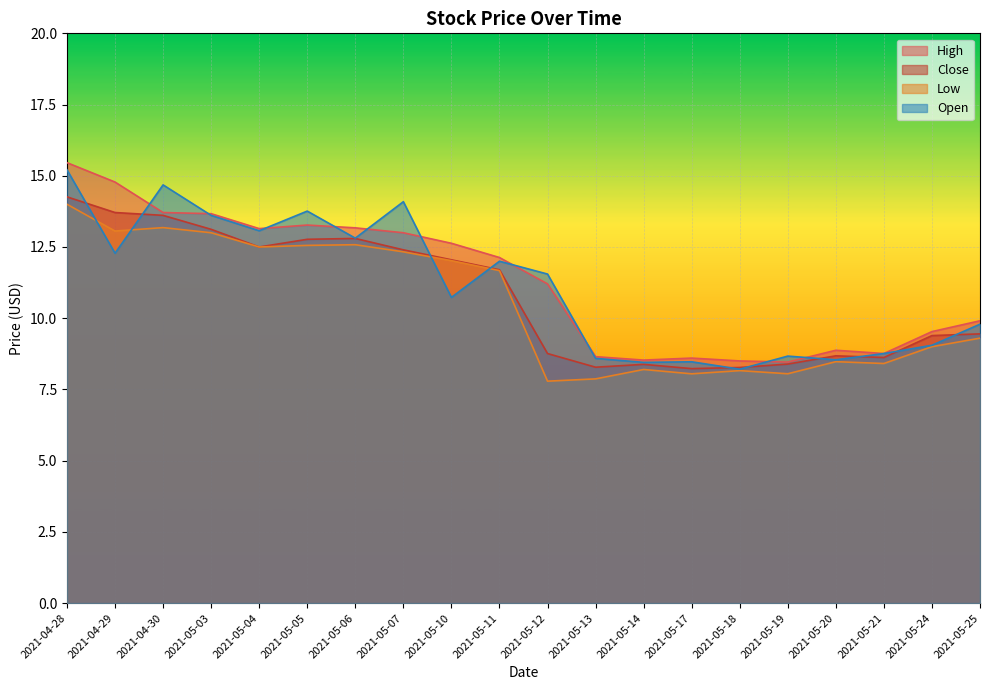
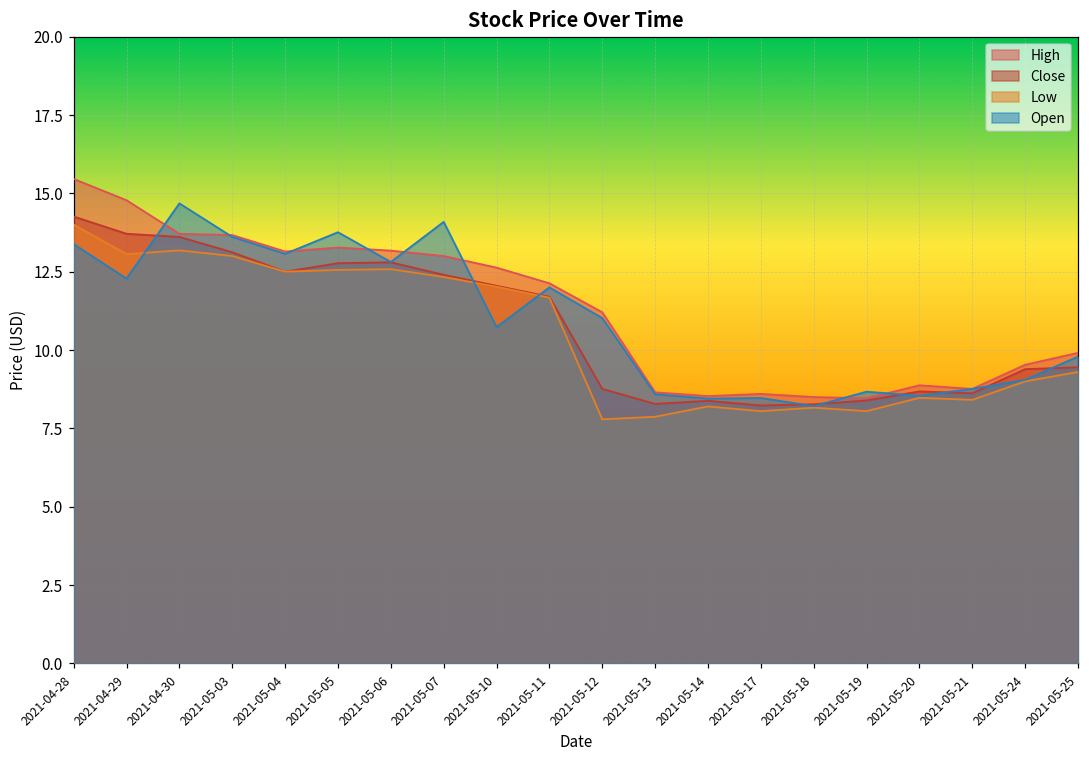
  {
    "Open": {
-     "2021-04-28": 15.2,
+     "2021-04-28": 13.4,
      "2021-04-29": 12.3,
      "2021-04-30": 14.7,
      "2021-05-05": 13.8,
      "2021-05-07": 14.1,
      "2021-05-10": 10.7,
      "2021-05-11": 12.0,
-     "2021-05-12": 11.6,
+     "2021-05-12": 11.0,
      "2021-05-17": 8.5,
      "2021-05-19": 8.7,
      "2021-05-25": 9.8
    }
  }
